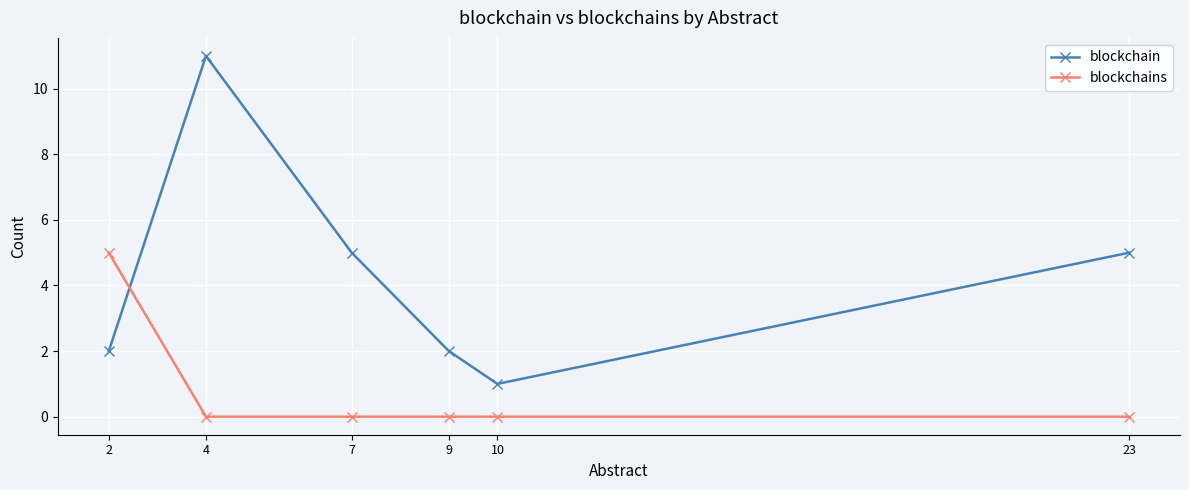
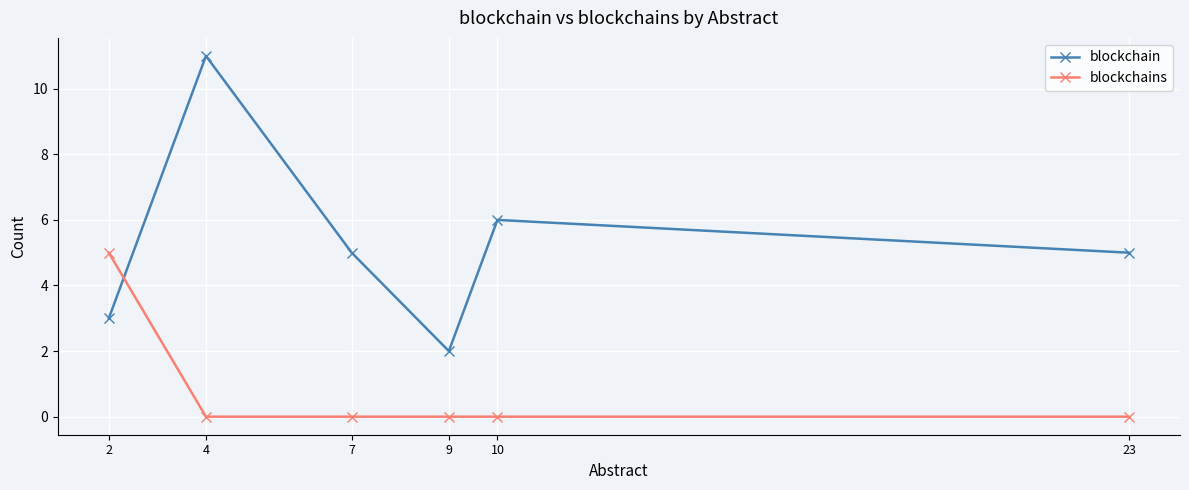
  {
    "blockchain": {
-     "2": 2,
+     "2": 3,
      "4": 11,
      "7": 5,
      "9": 2,
-     "10": 1,
+     "10": 6,
      "23": 5
    },
    "blockchains": {
      "2": 5,
      "4": 0,
      "7": 0,
      "9": 0,
      "10": 0,
      "23": 0
    }
  }
